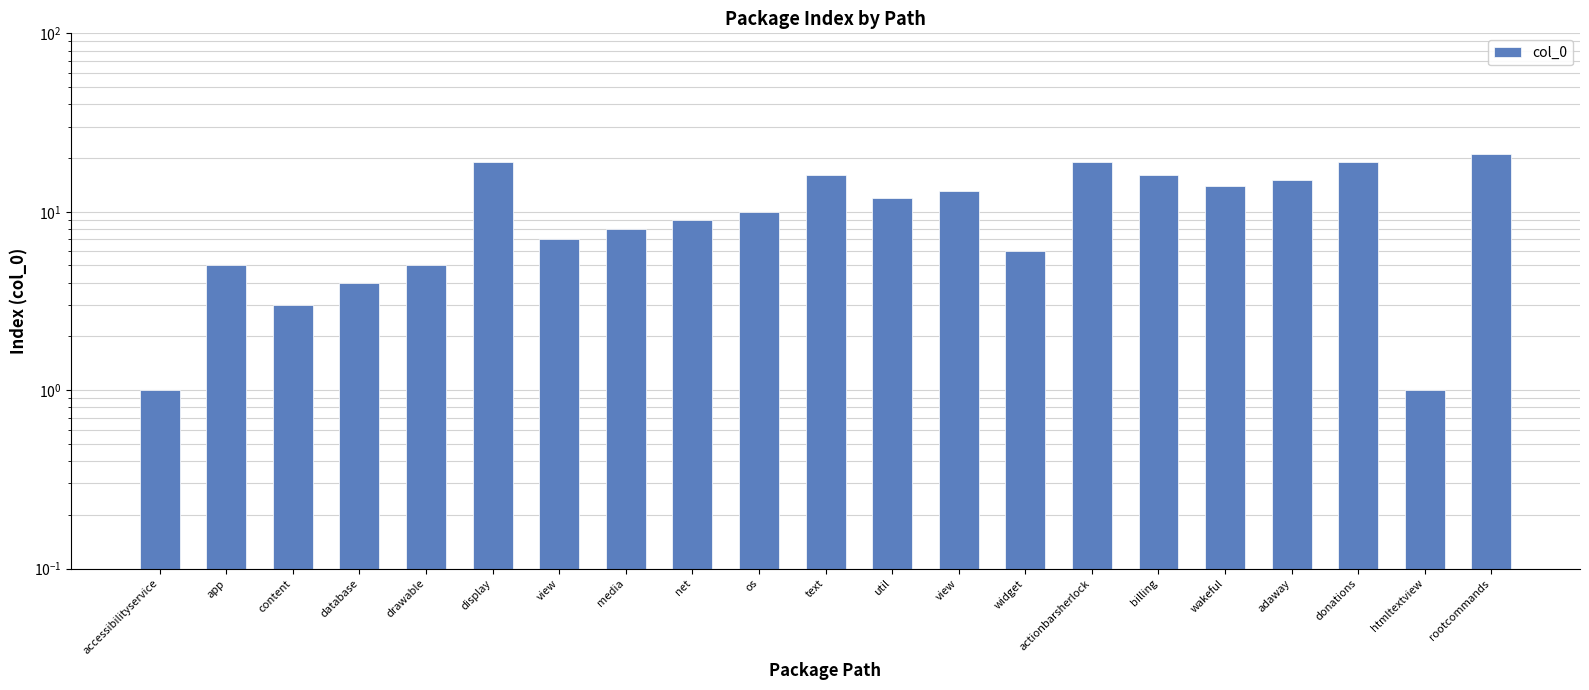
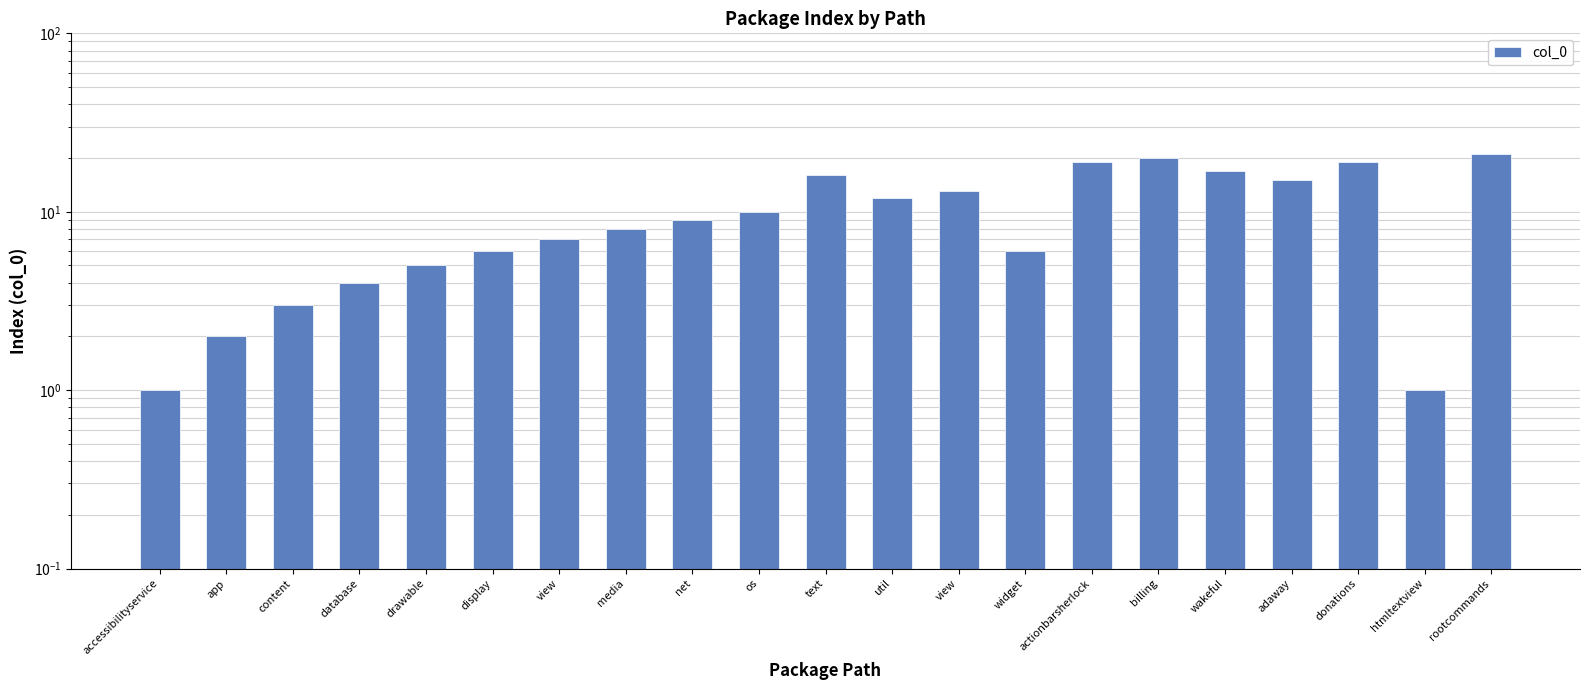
  {
    "accessibilityservice": 1,
-   "app": 5,
+   "app": 2,
    "content": 3,
    "database": 4,
    "drawable": 5,
-   "display": 19,
+   "display": 6,
    "media": 8,
    "net": 9,
    "os": 10,
    "text": 16,
    "util": 12,
    "widget": 6,
    "actionbarsherlock": 19,
-   "billing": 16,
-   "wakeful": 14,
+   "billing": 20,
+   "wakeful": 17,
    "adaway": 15,
    "donations": 19,
    "htmltextview": 1,
    "rootcommands": 21
  }
